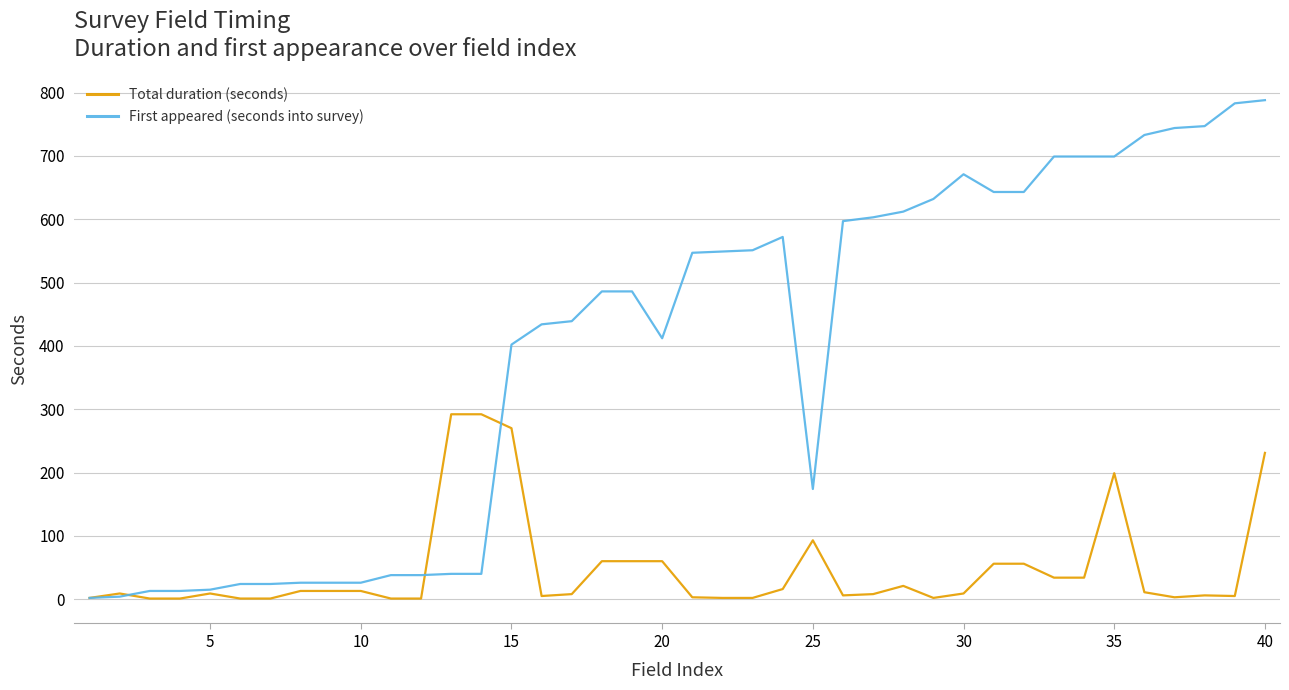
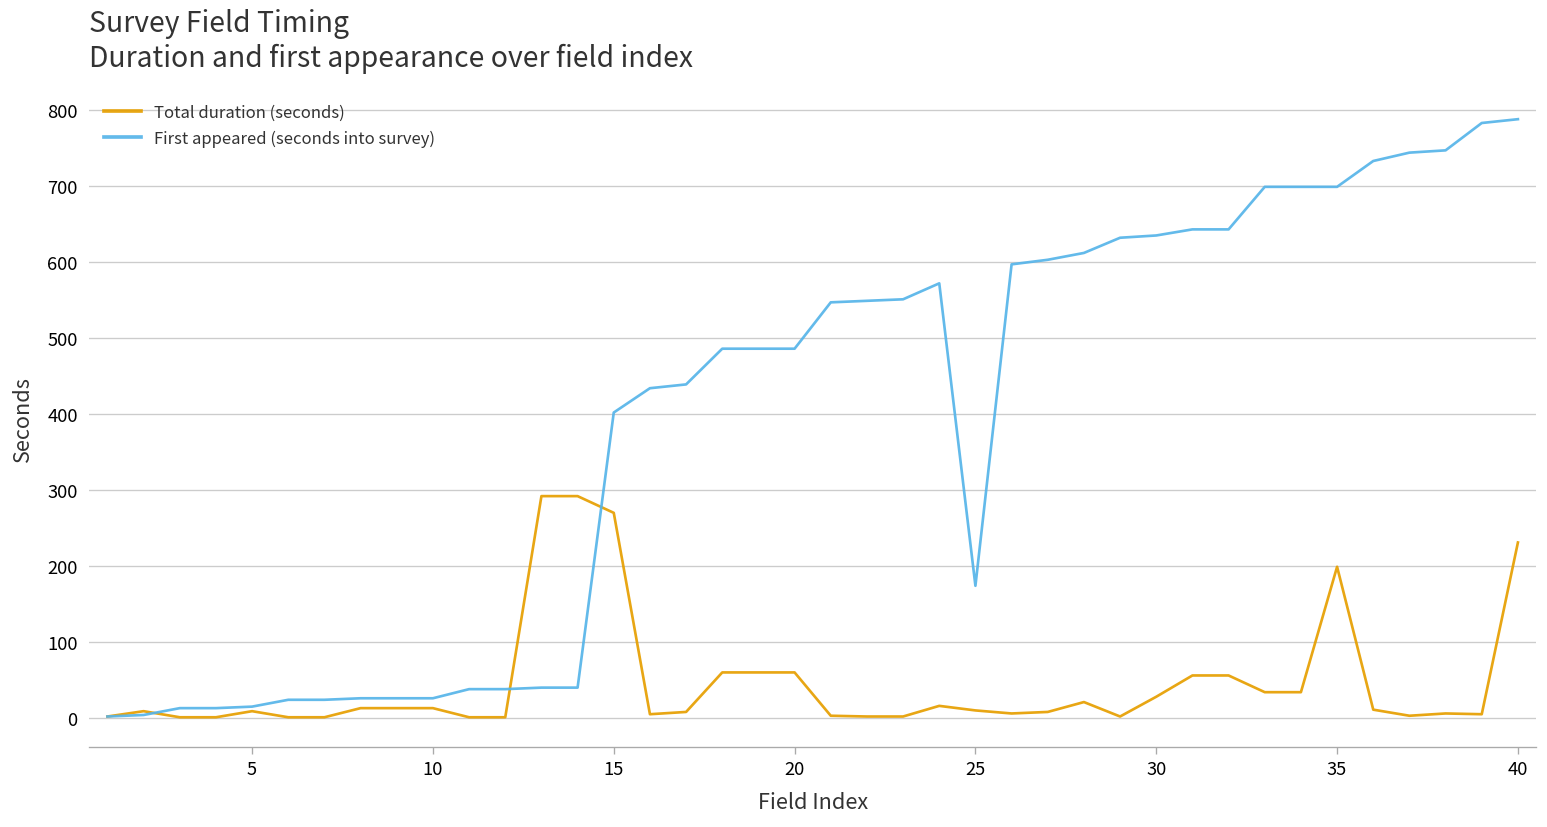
  {
    "Total duration (seconds)": {
      "5": 10,
      "10": 10,
      "15": 270,
      "20": 60,
-     "25": 90,
-     "30": 10,
+     "25": 10,
+     "30": 30,
      "35": 200,
      "40": 230
    },
    "First appeared (seconds into survey)": {
      "5": 20,
      "10": 30,
      "15": 400,
-     "20": 410,
+     "20": 490,
      "25": 170,
-     "30": 670,
+     "30": 640,
      "35": 700,
      "40": 790
    }
  }
